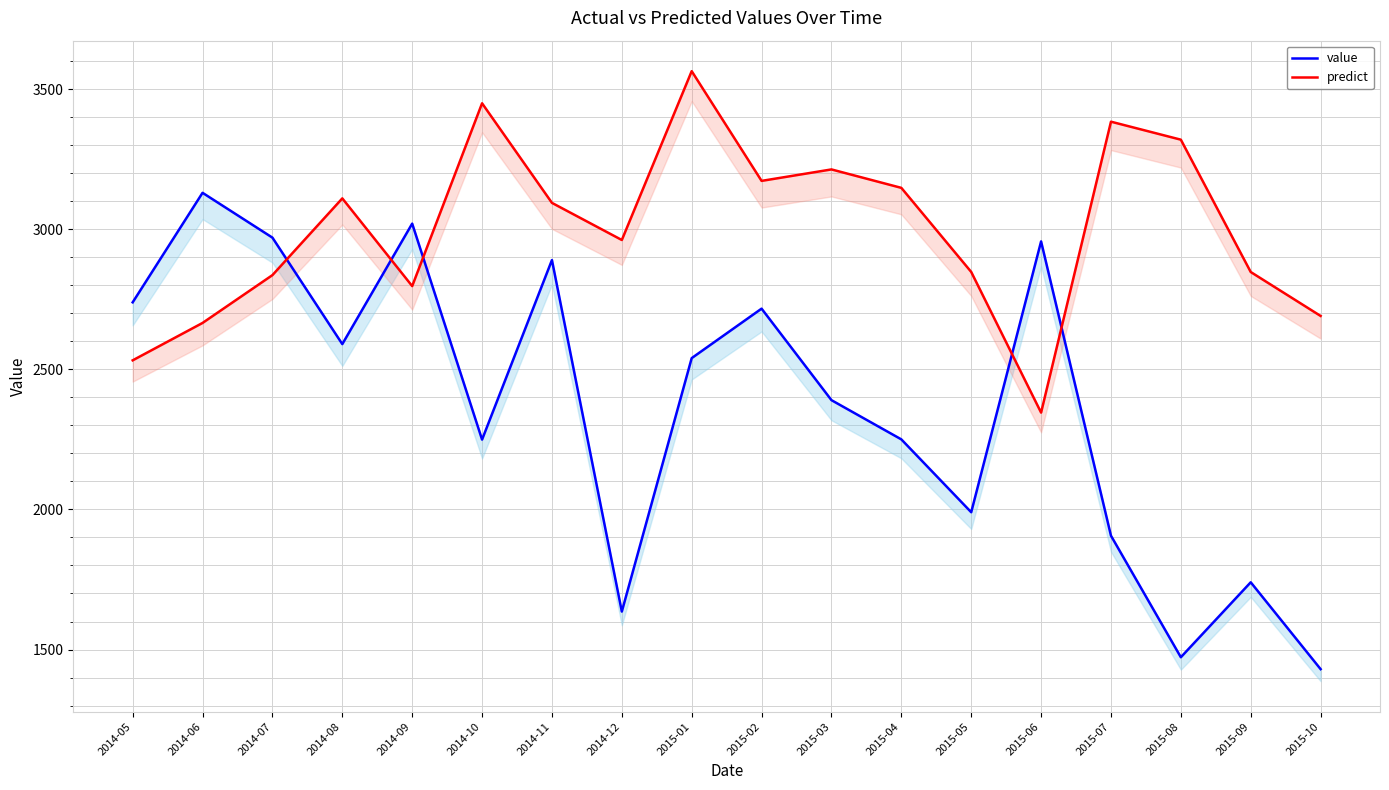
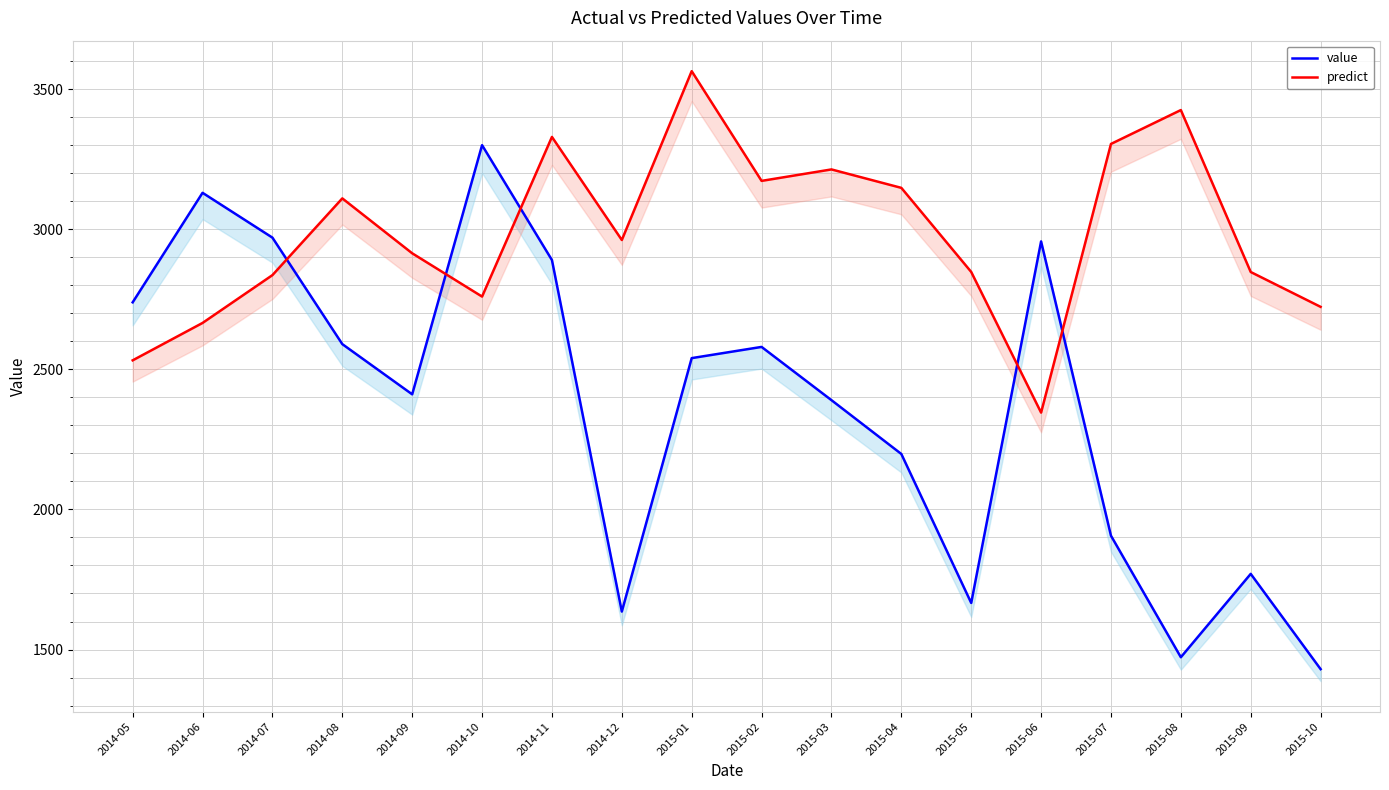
  {
    "value": {
      "2014-05": 2740,
      "2014-06": 3130,
      "2014-07": 2970,
      "2014-08": 2590,
-     "2014-09": 3020,
-     "2014-10": 2250,
+     "2014-09": 2410,
+     "2014-10": 3300,
      "2014-11": 2890,
      "2014-12": 1640,
      "2015-01": 2540,
-     "2015-02": 2720,
+     "2015-02": 2580,
      "2015-03": 2390,
-     "2015-04": 2250,
-     "2015-05": 1990,
+     "2015-04": 2200,
+     "2015-05": 1670,
      "2015-06": 2960,
      "2015-07": 1910,
      "2015-08": 1470,
-     "2015-09": 1740,
+     "2015-09": 1770,
      "2015-10": 1430
    },
    "predict": {
      "2014-05": 2530,
      "2014-06": 2670,
      "2014-07": 2840,
      "2014-08": 3110,
-     "2014-09": 2800,
-     "2014-10": 3450,
-     "2014-11": 3090,
+     "2014-09": 2910,
+     "2014-10": 2760,
+     "2014-11": 3330,
      "2014-12": 2960,
      "2015-01": 3560,
      "2015-02": 3170,
      "2015-03": 3210,
      "2015-04": 3150,
      "2015-05": 2850,
      "2015-06": 2350,
-     "2015-07": 3380,
-     "2015-08": 3320,
+     "2015-07": 3300,
+     "2015-08": 3430,
      "2015-09": 2850,
-     "2015-10": 2690
+     "2015-10": 2720
    }
  }
